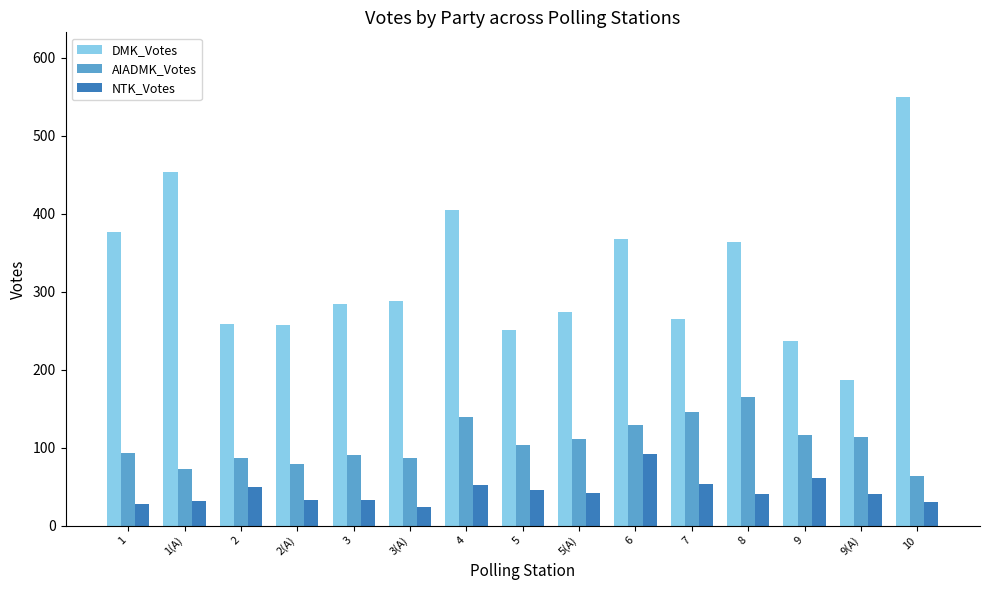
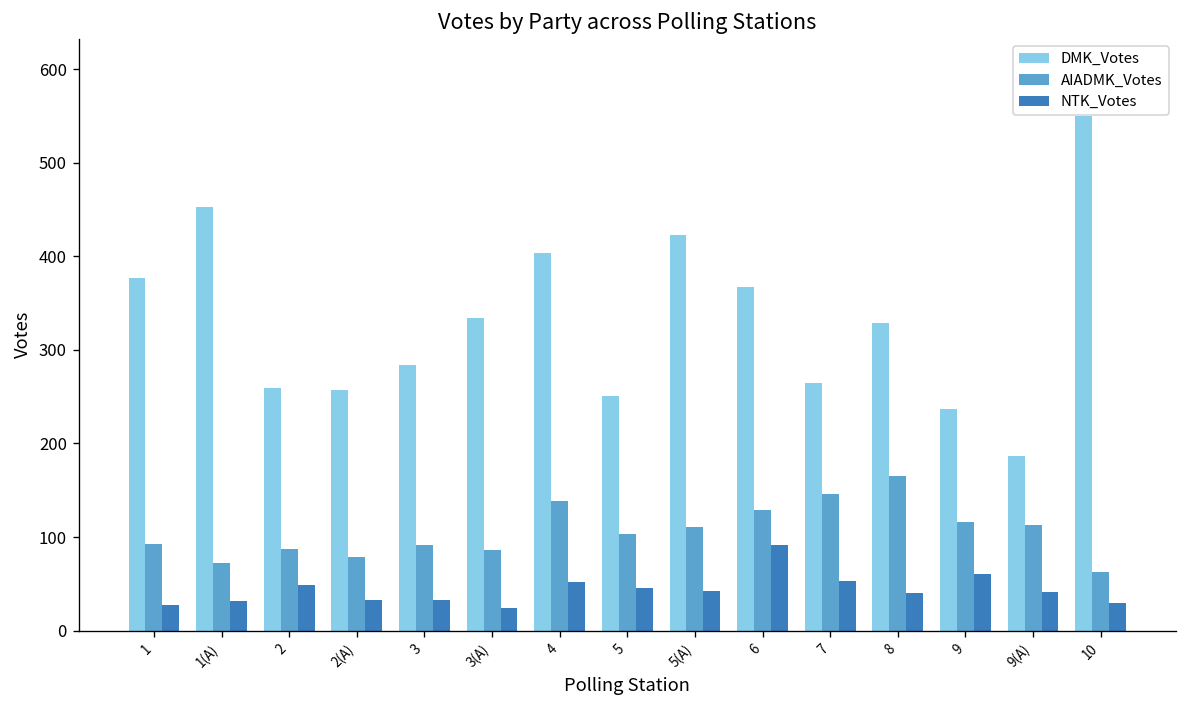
  {
    "DMK_Votes": {
      "1": 380,
      "1(A)": 450,
      "2": 260,
      "2(A)": 260,
      "3": 280,
-     "3(A)": 290,
+     "3(A)": 330,
      "4": 400,
      "5": 250,
-     "5(A)": 270,
+     "5(A)": 420,
      "6": 370,
      "7": 270,
-     "8": 360,
+     "8": 330,
      "9": 240,
      "9(A)": 190,
      "10": 550
    }
  }
